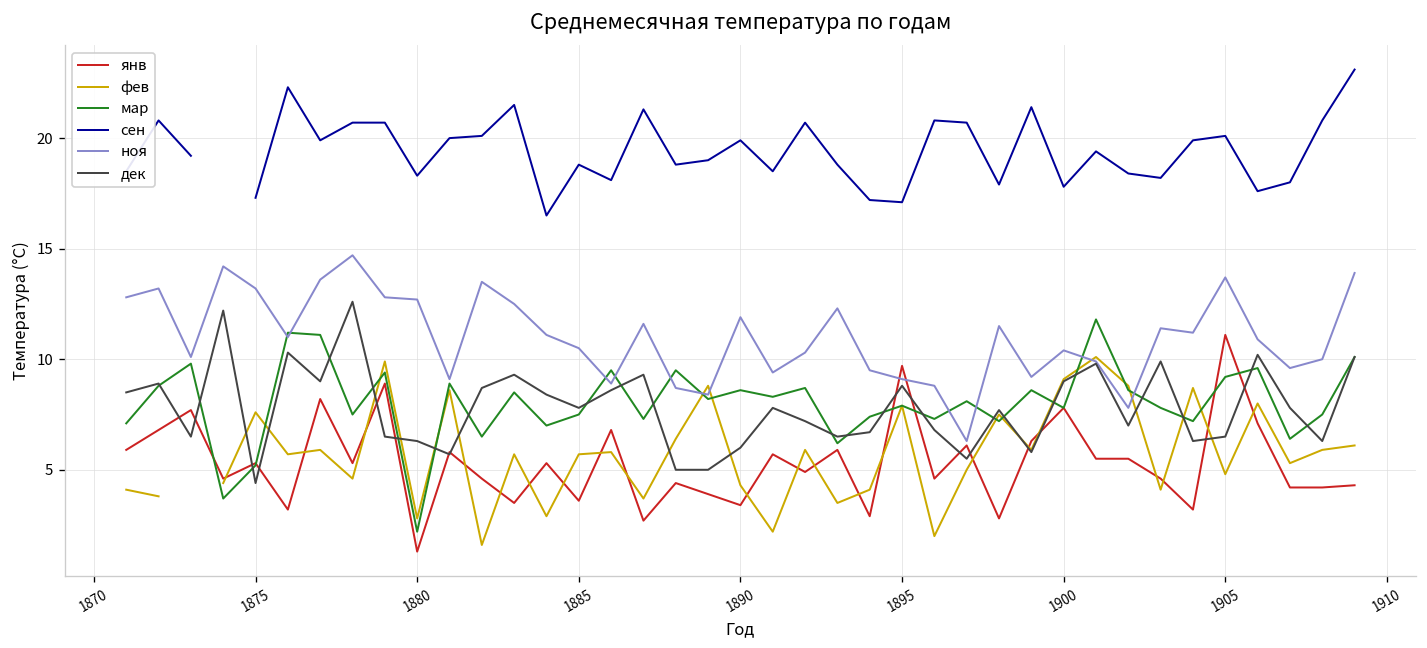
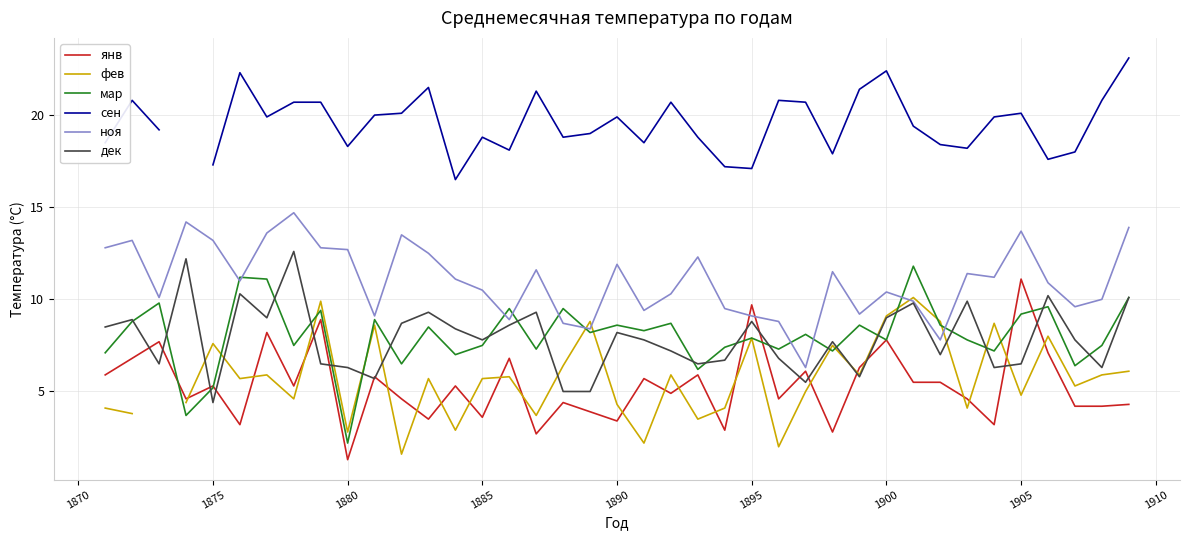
  {
    "янв": {
      "1880": 1.3,
      "1885": 3.6,
      "1890": 3.4,
      "1895": 9.7,
      "1905": 11.1
    },
    "фев": {
      "1875": 7.6,
      "1880": 2.8,
      "1885": 5.7,
      "1890": 4.3,
      "1905": 4.8
    },
    "мар": {
      "1880": 2.2,
      "1885": 7.5,
      "1890": 8.6,
      "1905": 9.2
    },
    "сен": {
      "1875": 17.3,
      "1880": 18.3,
      "1885": 18.8,
      "1890": 19.9,
      "1895": 17.1,
-     "1900": 17.8,
+     "1900": 22.4,
      "1905": 20.1
    },
    "ноя": {
      "1875": 13.2,
      "1880": 12.7,
      "1885": 10.5,
      "1890": 11.9,
      "1895": 9.1,
      "1900": 10.4,
      "1905": 13.7
    },
    "дек": {
      "1875": 4.4,
      "1880": 6.3,
      "1885": 7.8,
-     "1890": 6.0,
+     "1890": 8.2,
      "1895": 8.8,
      "1905": 6.5
    }
  }
